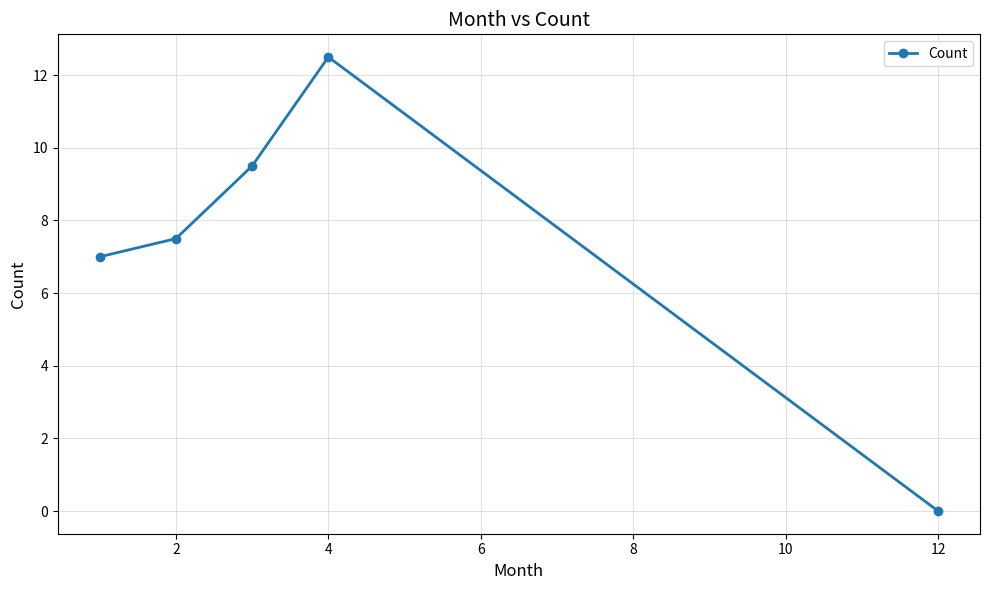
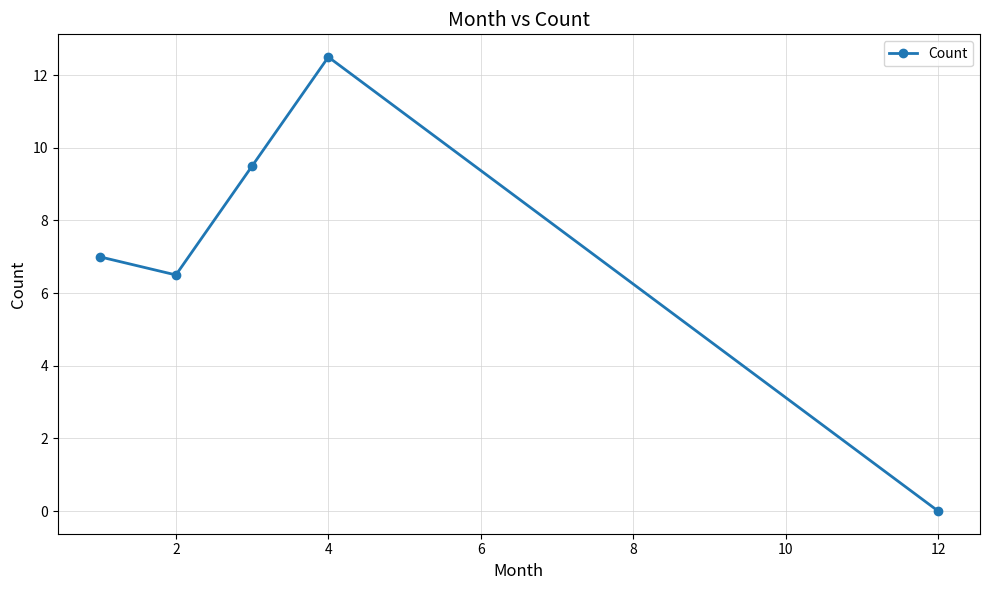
  {
-   "2": 7.5,
+   "2": 6.5,
    "4": 12.5,
    "12": 0.0
  }
